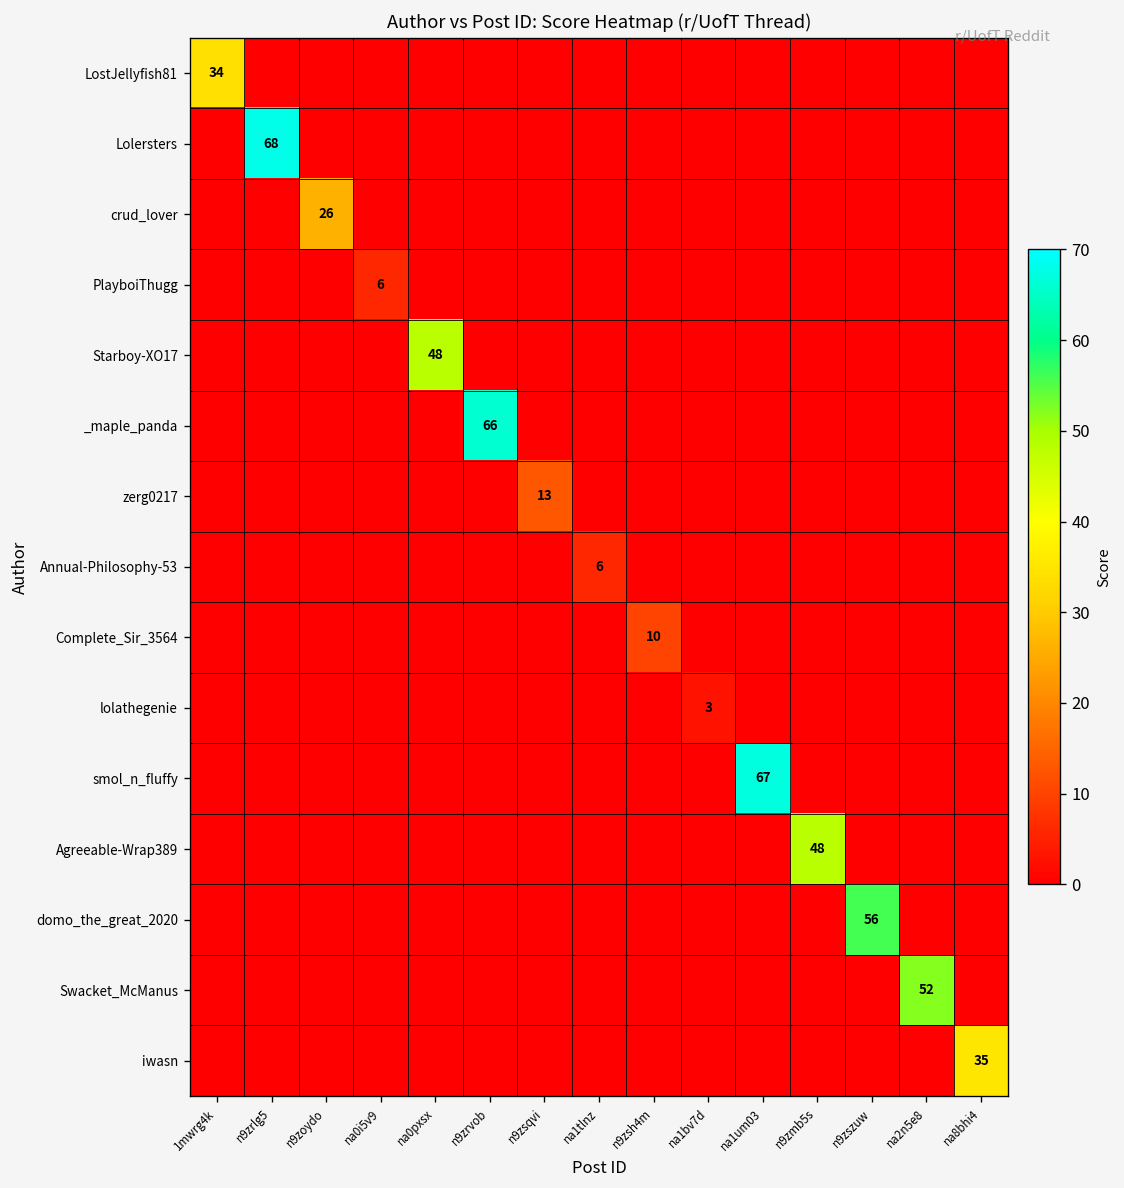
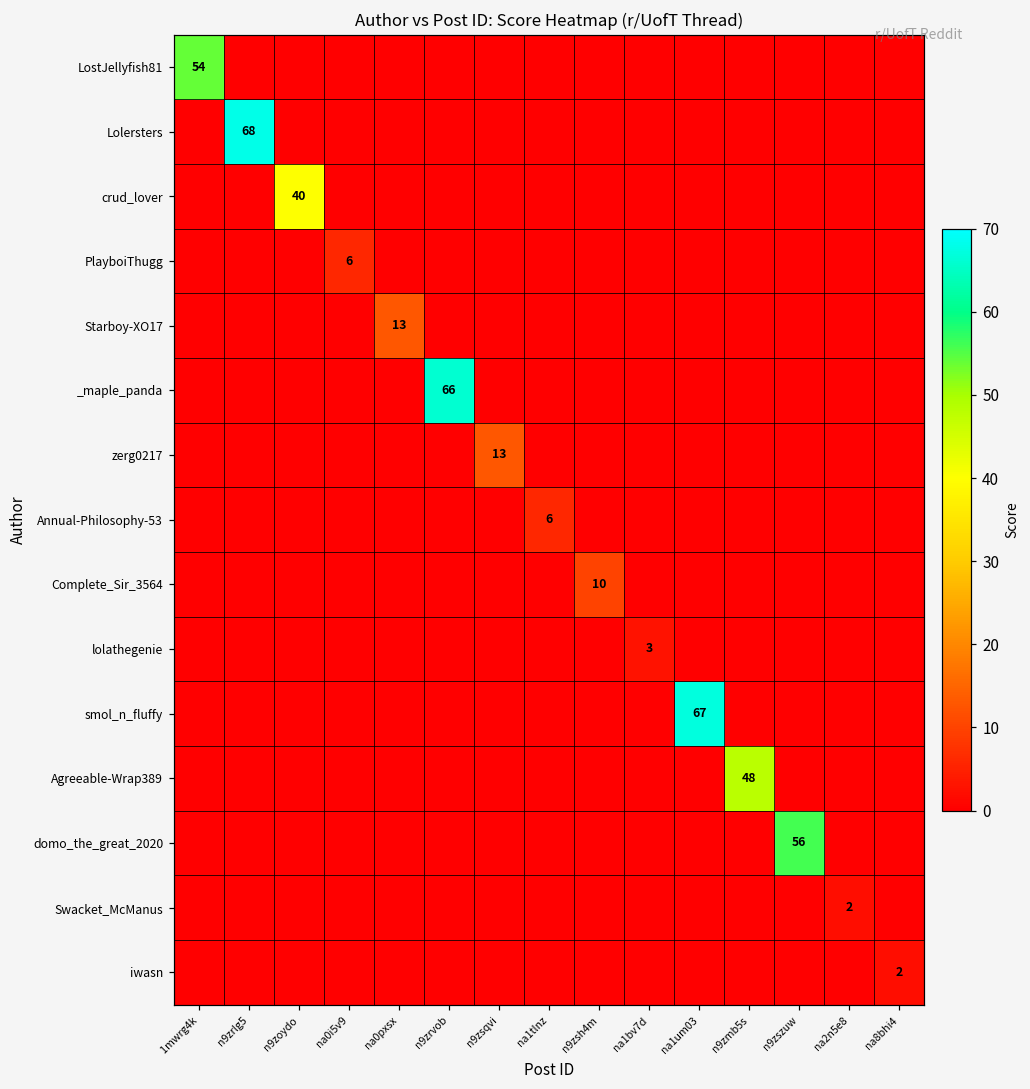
  {
    "LostJellyfish81": {
-     "1mwrg4k": 34
+     "1mwrg4k": 54
    },
    "Lolersters": {
      "n9zrlg5": 68
    },
    "crud_lover": {
-     "n9zoydo": 26
+     "n9zoydo": 40
    },
    "PlayboiThugg": {
      "na0i5v9": 6
    },
    "Starboy-XO17": {
-     "na0pxsx": 48
+     "na0pxsx": 13
    },
    "_maple_panda": {
      "n9zrvob": 66
    },
    "zerg0217": {
      "n9zsqvi": 13
    },
    "Annual-Philosophy-53": {
      "na1tlnz": 6
    },
    "Complete_Sir_3564": {
      "n9zsh4m": 10
    },
    "lolathegenie": {
      "na1bv7d": 3
    },
    "smol_n_fluffy": {
      "na1um03": 67
    },
    "Agreeable-Wrap389": {
      "n9zmb5s": 48
    },
    "domo_the_great_2020": {
      "n9zszuw": 56
    },
    "Swacket_McManus": {
-     "na2n5e8": 52
+     "na2n5e8": 2
    },
    "iwasn": {
-     "na8bhi4": 35
+     "na8bhi4": 2
    }
  }
